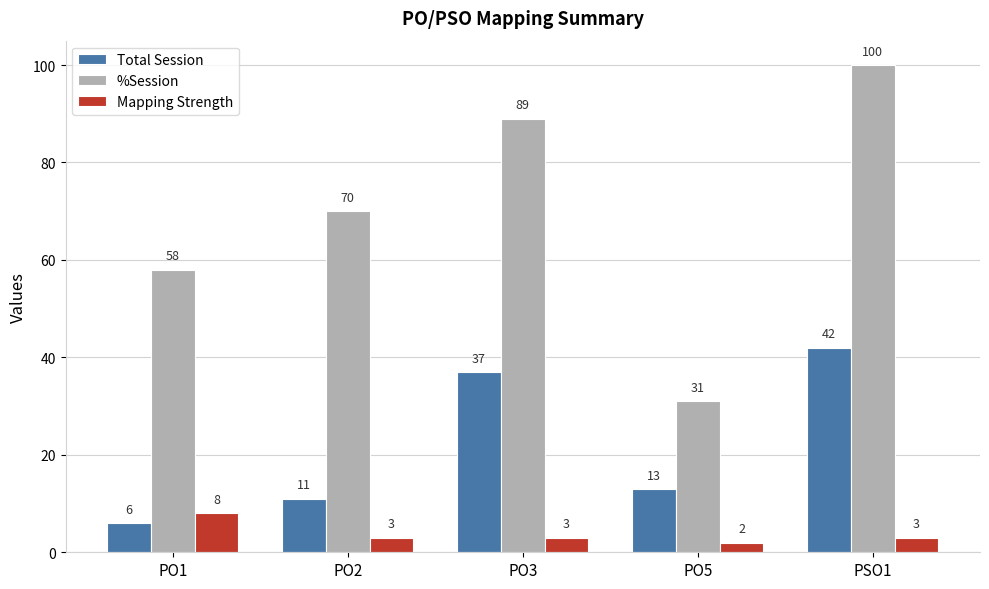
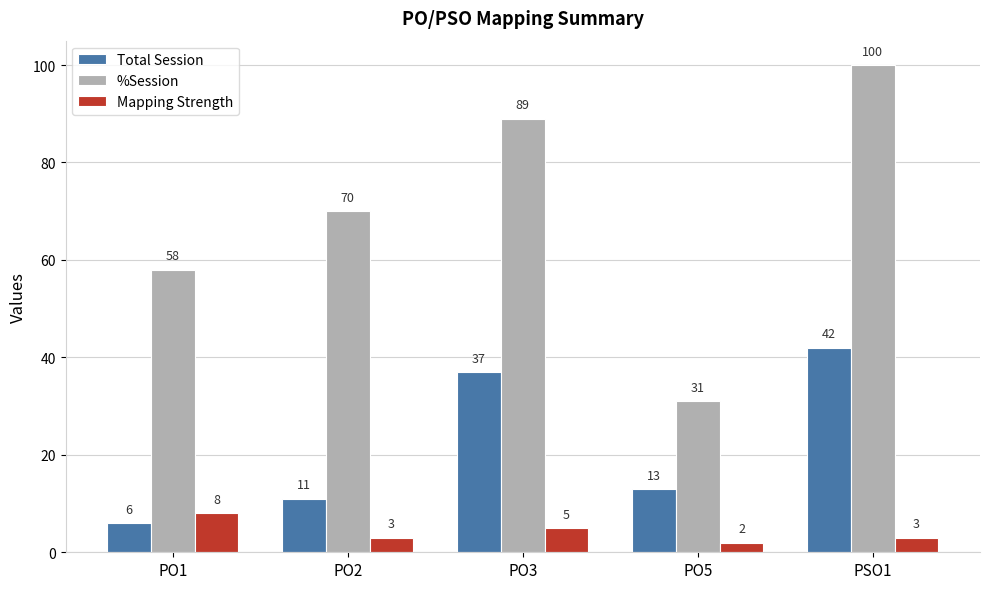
  {
    "Total Session": {
      "PO1": 6,
      "PO2": 11,
      "PO3": 37,
      "PO5": 13,
      "PSO1": 42
    },
    "%Session": {
      "PO1": 58,
      "PO2": 70,
      "PO3": 89,
      "PO5": 31,
      "PSO1": 100
    },
    "Mapping Strength": {
      "PO1": 8,
      "PO2": 3,
-     "PO3": 3,
+     "PO3": 5,
      "PO5": 2,
      "PSO1": 3
    }
  }
